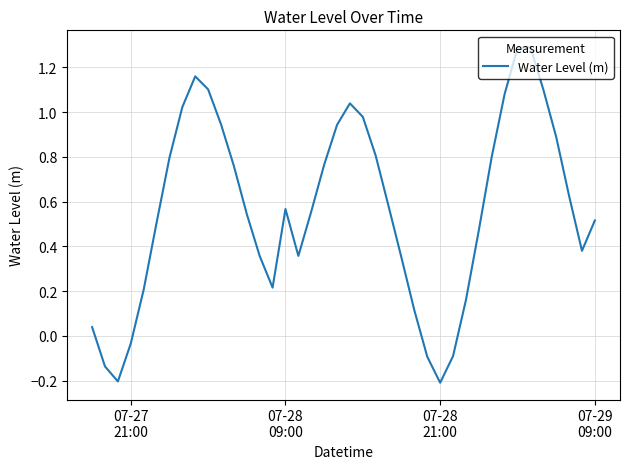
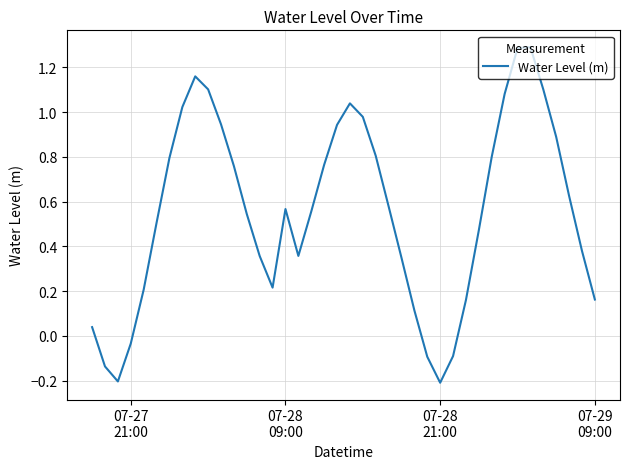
  {
    "07-27 21:00": -0.03,
    "07-28 09:00": 0.57,
    "07-28 21:00": -0.21,
-   "07-29 09:00": 0.52
+   "07-29 09:00": 0.16
  }
